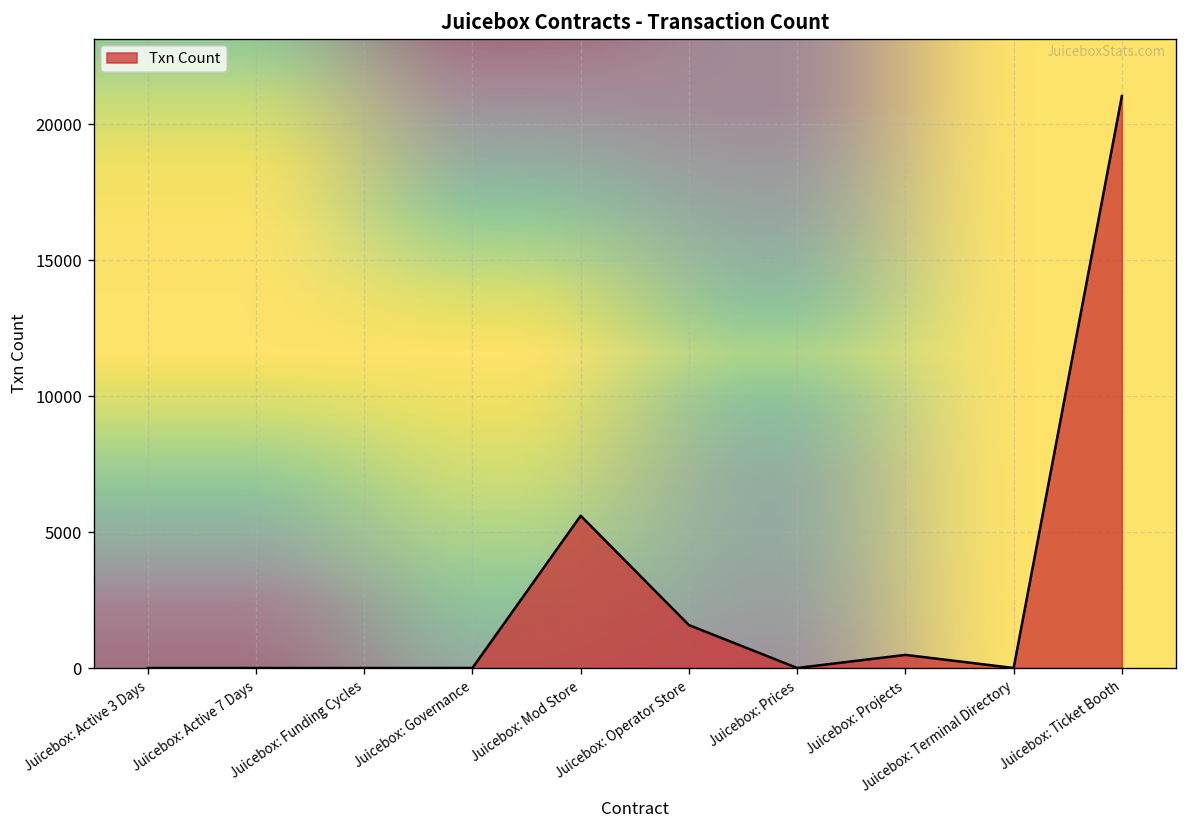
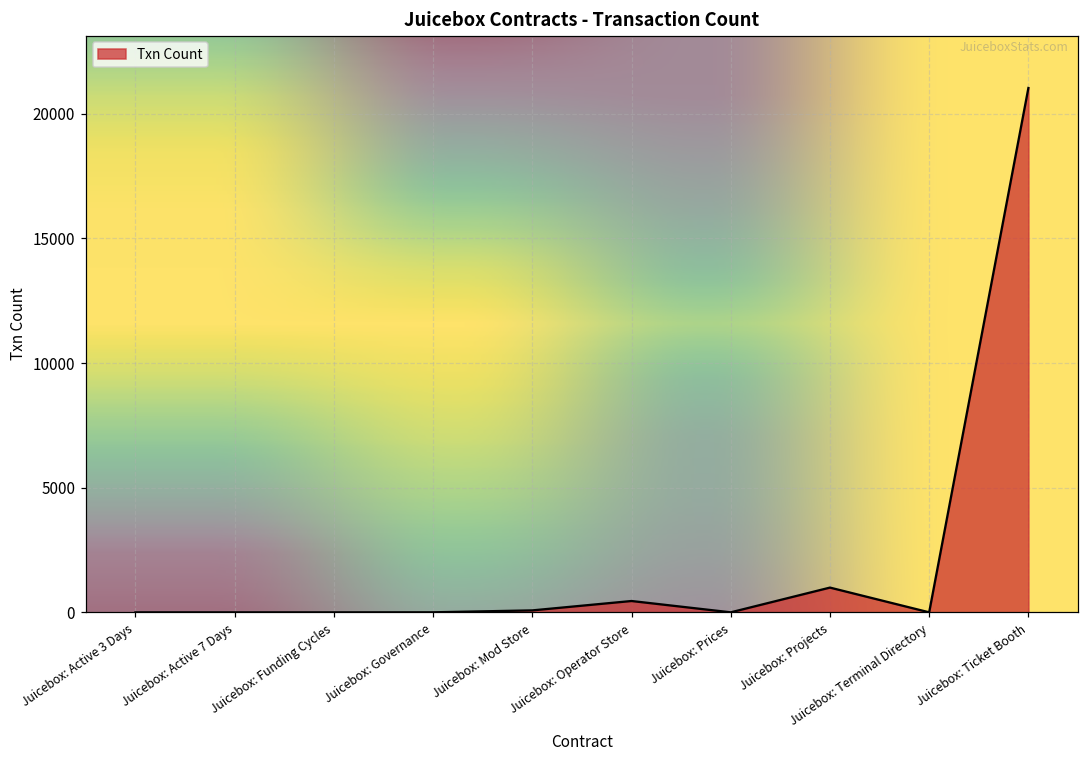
  {
    "Juicebox: Active 3 Days": 0,
    "Juicebox: Active 7 Days": 0,
    "Juicebox: Funding Cycles": 0,
    "Juicebox: Governance": 0,
-   "Juicebox: Mod Store": 5600,
-   "Juicebox: Operator Store": 1600,
+   "Juicebox: Mod Store": 100,
+   "Juicebox: Operator Store": 500,
    "Juicebox: Prices": 0,
-   "Juicebox: Projects": 500,
+   "Juicebox: Projects": 1000,
    "Juicebox: Terminal Directory": 0,
    "Juicebox: Ticket Booth": 21000
  }
